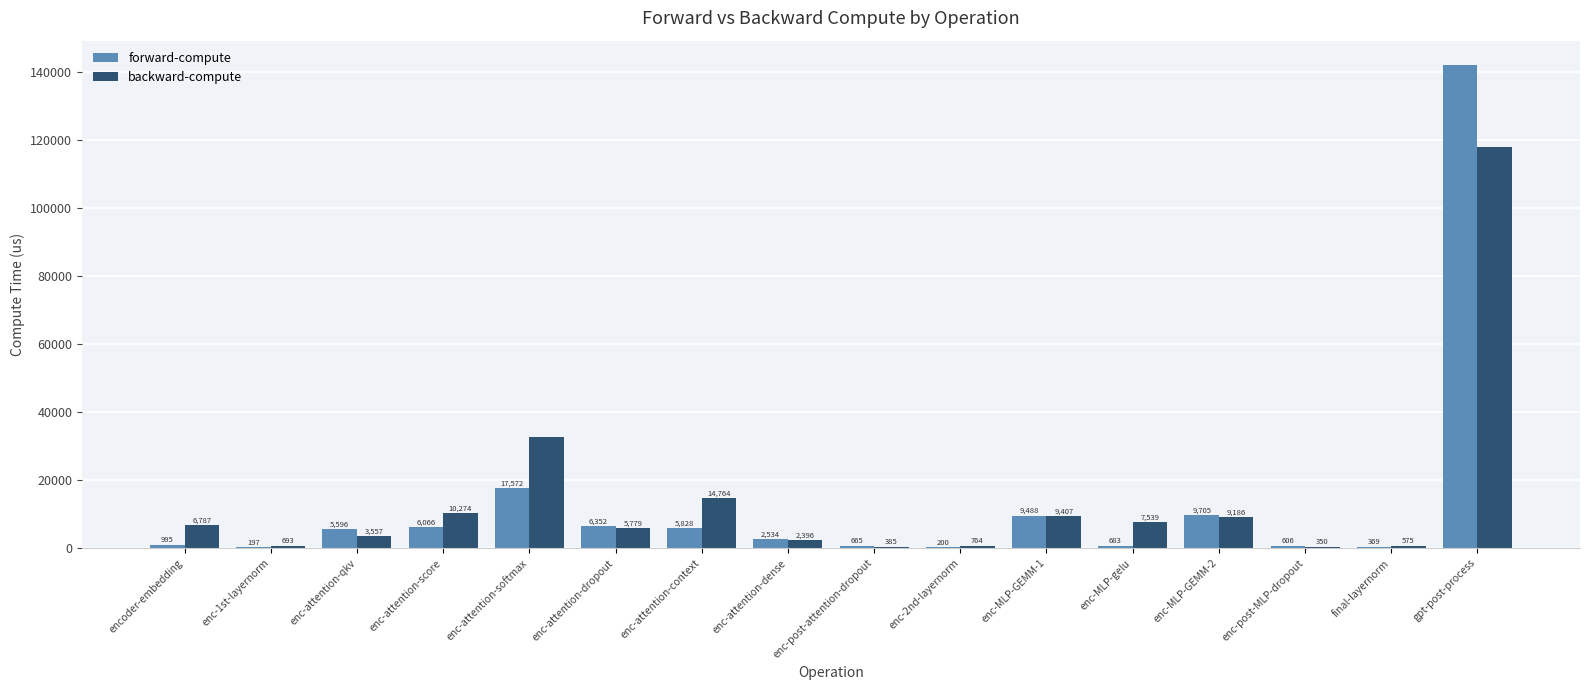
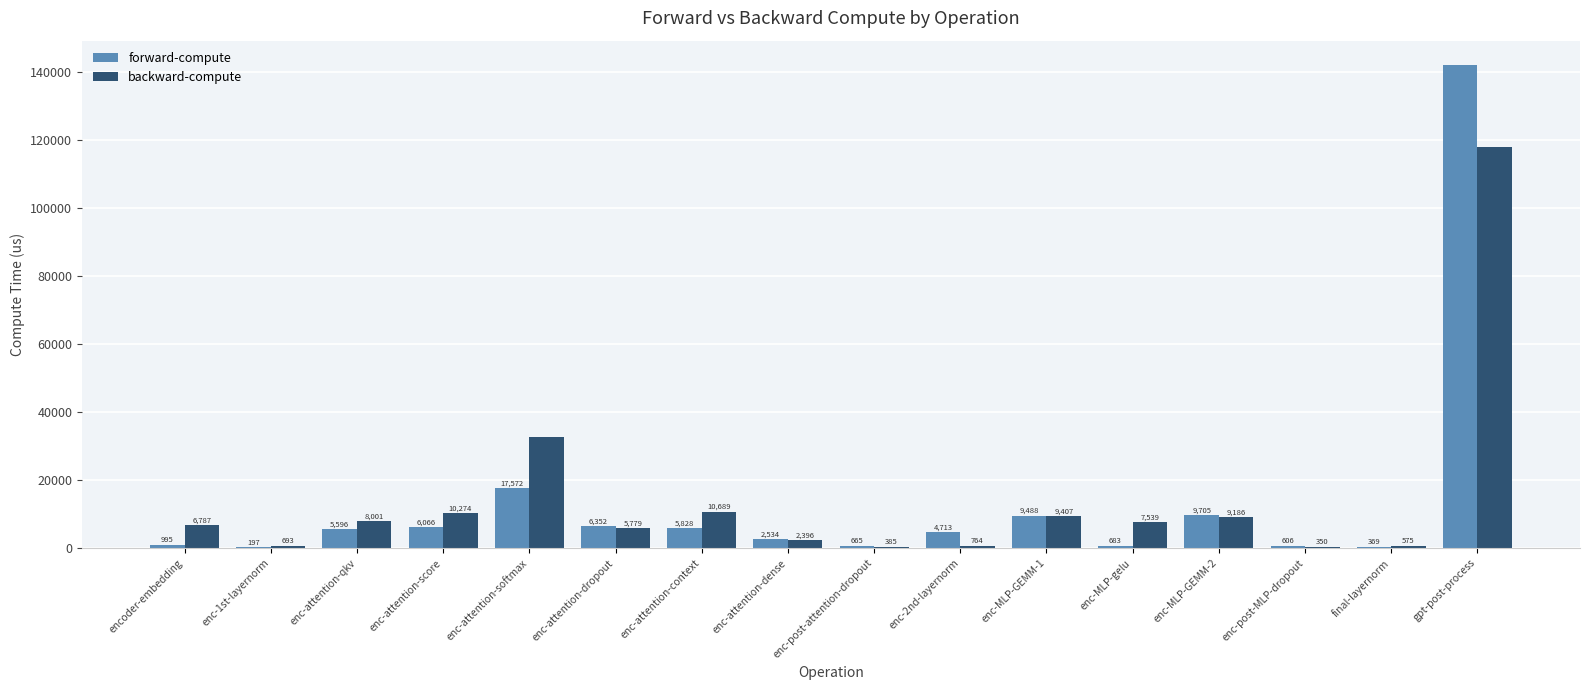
  {
    "forward-compute": {
      "encoder-embedding": "995",
      "enc-1st-layernorm": "197",
      "enc-attention-qkv": "5,596",
      "enc-attention-score": "6,066",
      "enc-attention-softmax": "17,572",
      "enc-attention-dropout": "6,352",
      "enc-attention-context": "5,828",
      "enc-attention-dense": "2,534",
      "enc-post-attention-dropout": "665",
-     "enc-2nd-layernorm": "200",
+     "enc-2nd-layernorm": "4,713",
      "enc-MLP-GEMM-1": "9,488",
      "enc-MLP-gelu": "683",
      "enc-MLP-GEMM-2": "9,705",
      "enc-post-MLP-dropout": "606",
      "final-layernorm": "369"
    },
    "backward-compute": {
      "encoder-embedding": "6,787",
      "enc-1st-layernorm": "693",
-     "enc-attention-qkv": "3,557",
+     "enc-attention-qkv": "8,001",
      "enc-attention-score": "10,274",
      "enc-attention-dropout": "5,779",
-     "enc-attention-context": "14,764",
+     "enc-attention-context": "10,689",
      "enc-attention-dense": "2,396",
      "enc-post-attention-dropout": "385",
      "enc-2nd-layernorm": "764",
      "enc-MLP-GEMM-1": "9,407",
      "enc-MLP-gelu": "7,539",
      "enc-MLP-GEMM-2": "9,186",
      "enc-post-MLP-dropout": "350",
      "final-layernorm": "575"
    }
  }
